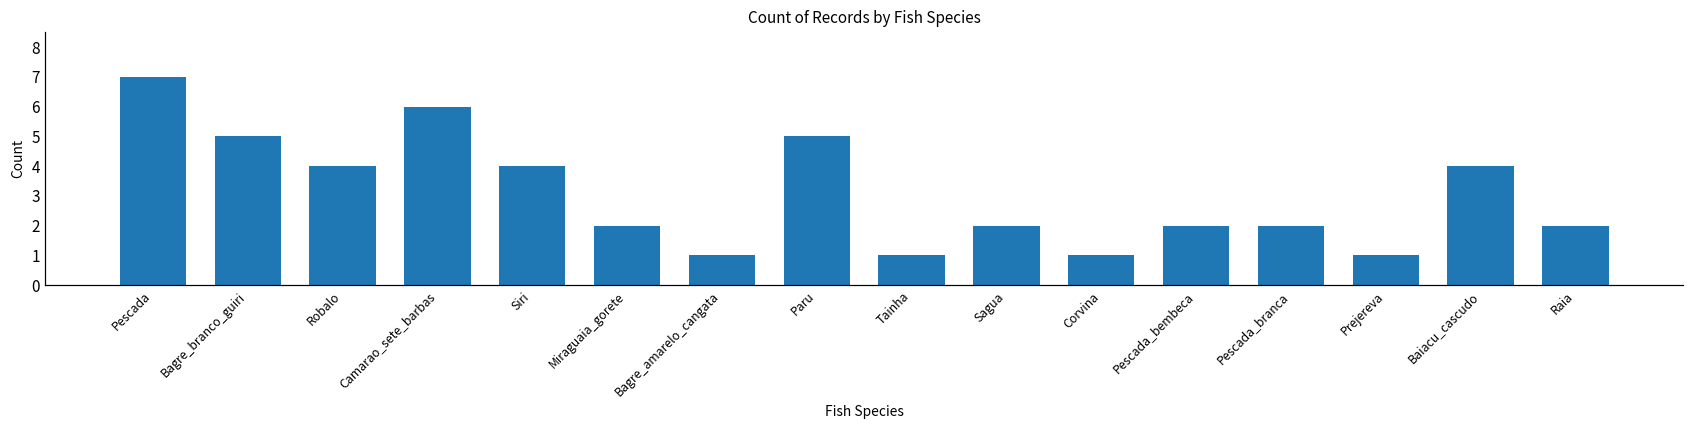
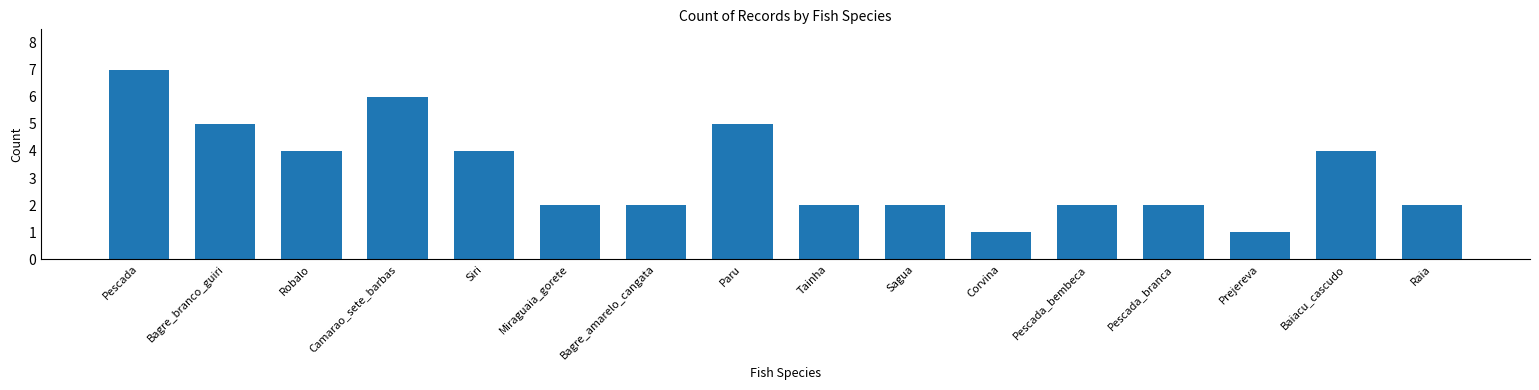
  {
    "Pescada": 7,
    "Bagre_branco_guiri": 5,
    "Robalo": 4,
    "Camarao_sete_barbas": 6,
    "Siri": 4,
    "Miraguaia_gorete": 2,
-   "Bagre_amarelo_cangata": 1,
+   "Bagre_amarelo_cangata": 2,
    "Paru": 5,
-   "Tainha": 1,
+   "Tainha": 2,
    "Sagua": 2,
    "Corvina": 1,
    "Pescada_bembeca": 2,
    "Pescada_branca": 2,
    "Prejereva": 1,
    "Baiacu_cascudo": 4,
    "Raia": 2
  }
